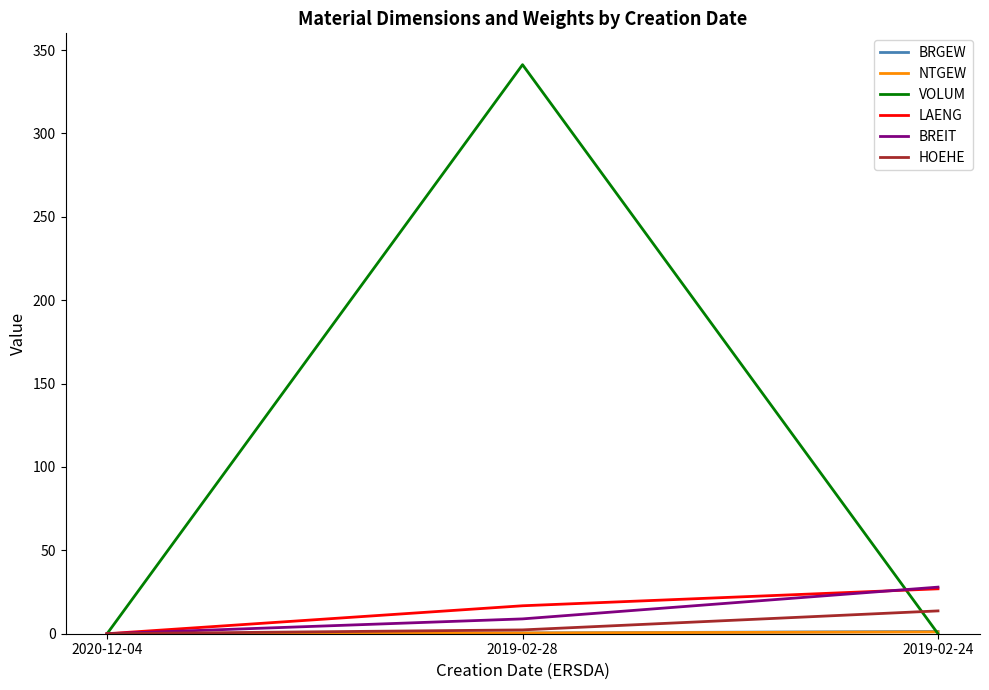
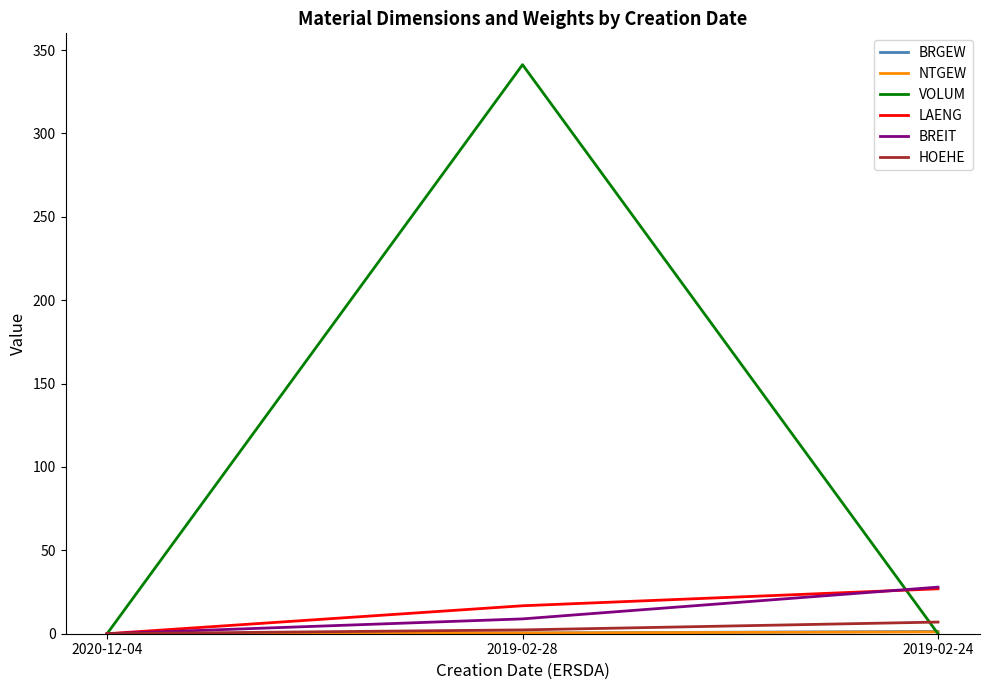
  {
    "NTGEW": {
      "2019-02-28": 0
    },
    "VOLUM": {
      "2019-02-28": 341
    },
    "LAENG": {
      "2019-02-28": 17
    },
    "BREIT": {
      "2019-02-28": 9
    },
    "HOEHE": {
      "2019-02-28": 2,
-     "2019-02-24": 14
+     "2019-02-24": 7
    }
  }
